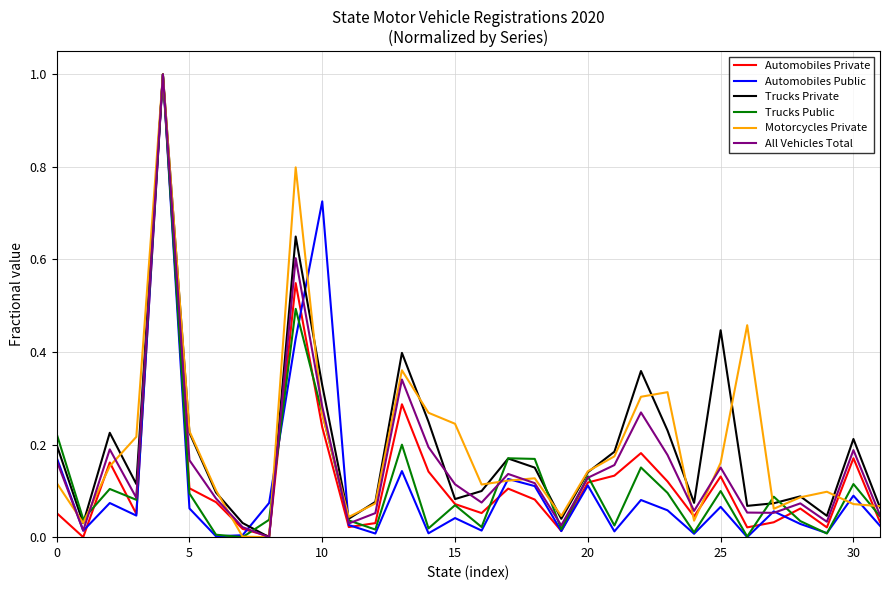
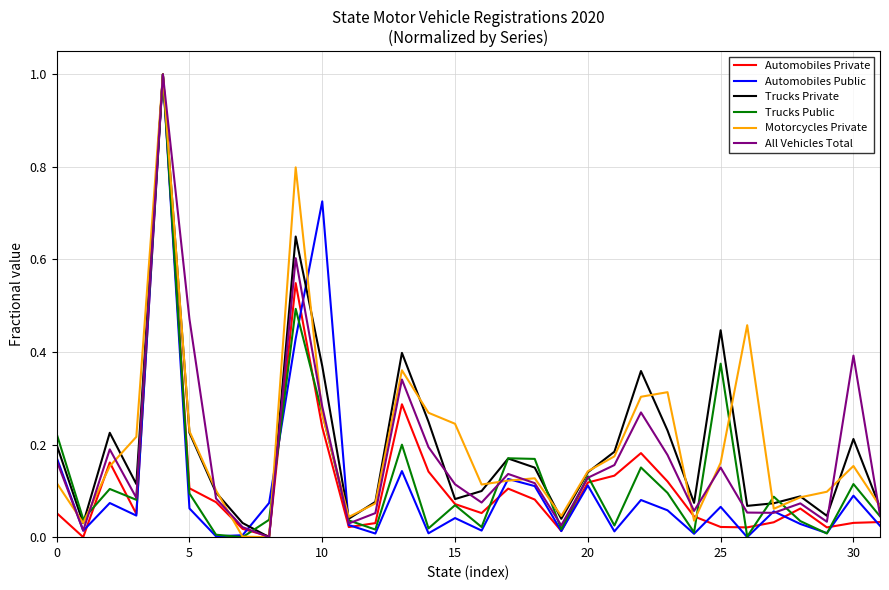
  {
    "Automobiles Private": {
      "0": 0.05,
      "5": 0.11,
      "10": 0.24,
      "20": 0.12,
-     "25": 0.13,
-     "30": 0.17
+     "25": 0.02,
+     "30": 0.03
    },
    "Automobiles Public": {
      "0": 0.17,
      "5": 0.06,
      "10": 0.73,
      "15": 0.04,
      "20": 0.11,
      "25": 0.07,
      "30": 0.09
    },
    "Trucks Private": {
      "0": 0.20,
-     "10": 0.33,
+     "10": 0.37,
      "15": 0.08,
      "25": 0.45,
      "30": 0.21
    },
    "Trucks Public": {
      "0": 0.22,
      "5": 0.09,
-     "25": 0.10,
+     "25": 0.37,
      "30": 0.11
    },
    "Motorcycles Private": {
      "0": 0.12,
      "15": 0.24,
      "25": 0.16,
-     "30": 0.07
+     "30": 0.15
    },
    "All Vehicles Total": {
      "0": 0.17,
-     "5": 0.17,
+     "5": 0.47,
      "10": 0.28,
      "15": 0.11,
      "25": 0.15,
-     "30": 0.19
+     "30": 0.39
    }
  }
